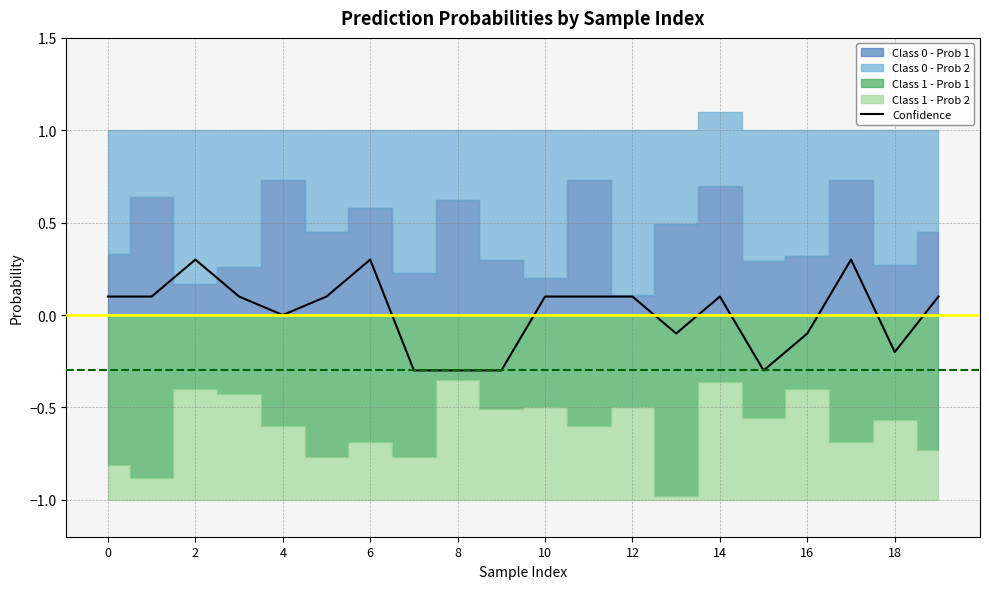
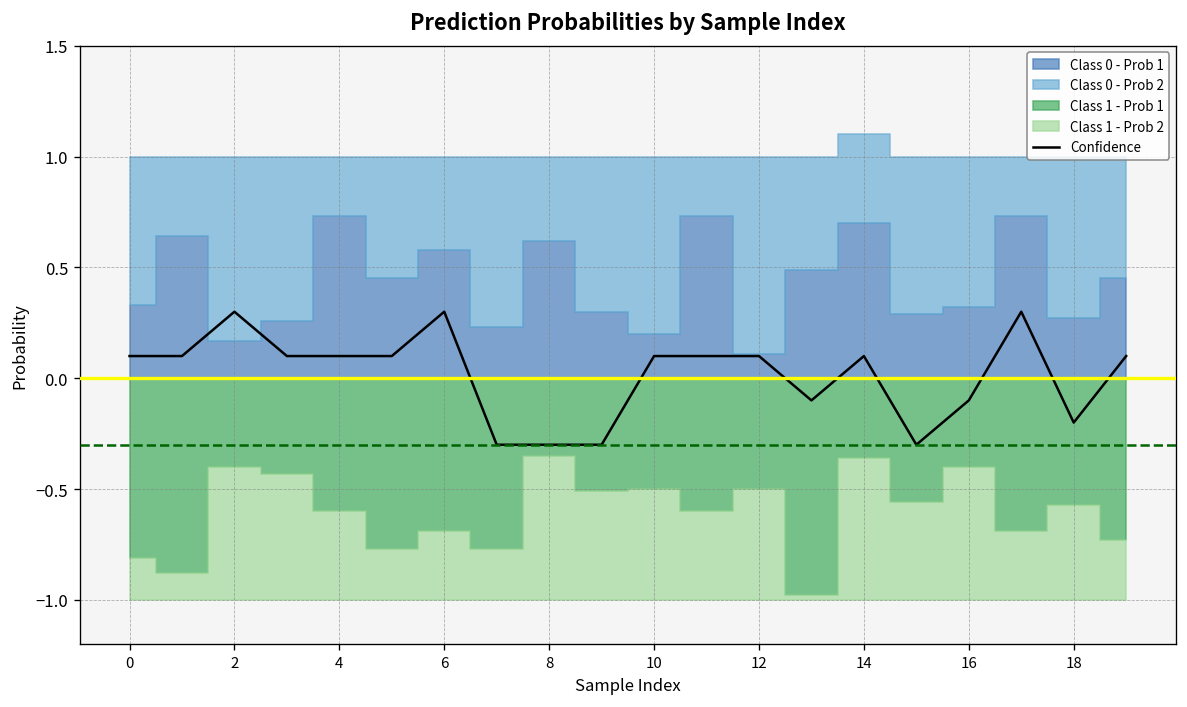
  {
    "Confidence": {
      "0": 0.10,
      "2": 0.30,
-     "4": 0.00,
+     "4": 0.10,
      "6": 0.30,
      "8": -0.30,
      "10": 0.10,
      "12": 0.10,
      "14": 0.10,
      "16": -0.10,
      "18": -0.20
    }
  }
